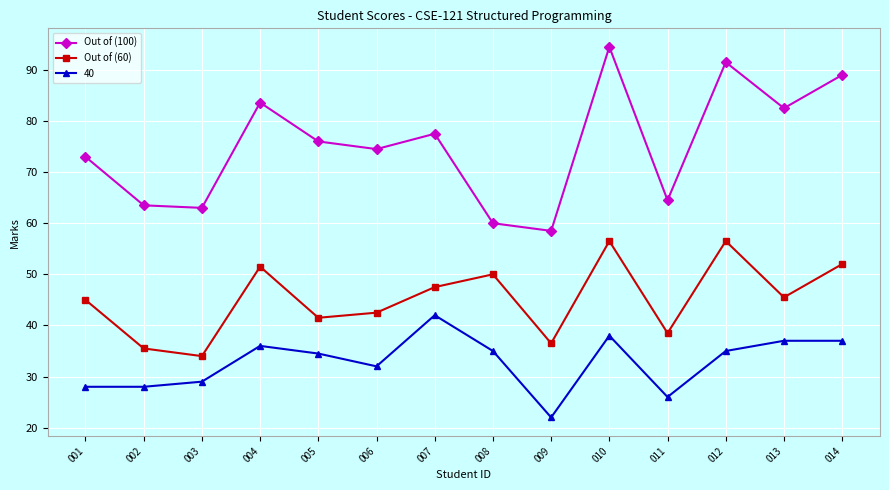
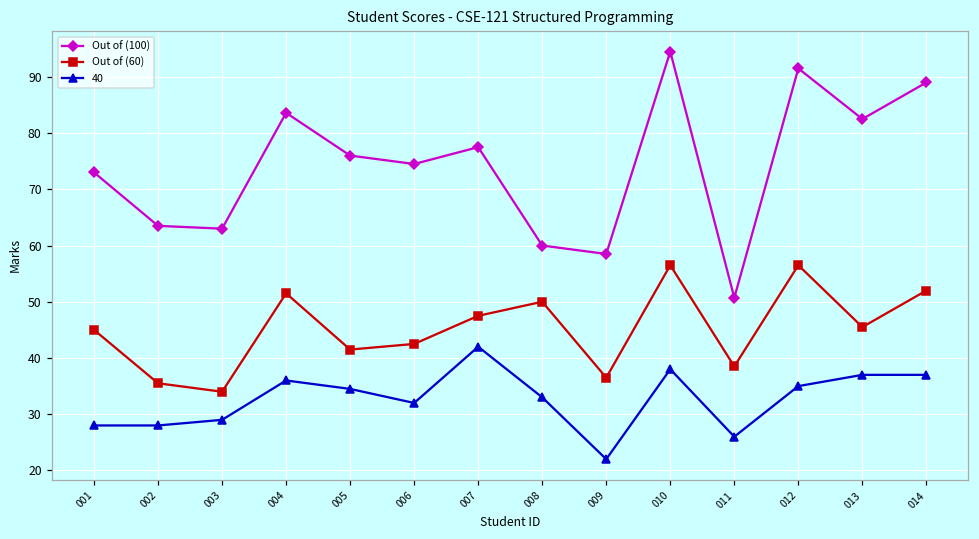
  {
    "Out of (100)": {
      "001": 73,
      "002": 64,
      "003": 63,
      "004": 84,
      "005": 76,
      "006": 75,
      "007": 78,
      "008": 60,
      "009": 59,
      "010": 95,
-     "011": 65,
+     "011": 51,
      "012": 92,
      "013": 83,
      "014": 89
    },
    "Out of (60)": {
      "001": 45,
      "002": 36,
      "003": 34,
      "004": 52,
      "005": 42,
      "006": 43,
      "007": 48,
      "008": 50,
      "009": 37,
      "010": 57,
      "011": 39,
      "012": 57,
      "013": 46,
      "014": 52
    },
    "40": {
      "001": 28,
      "002": 28,
      "003": 29,
      "004": 36,
      "005": 35,
      "006": 32,
      "007": 42,
-     "008": 35,
+     "008": 33,
      "009": 22,
      "010": 38,
      "011": 26,
      "012": 35,
      "013": 37,
      "014": 37
    }
  }
